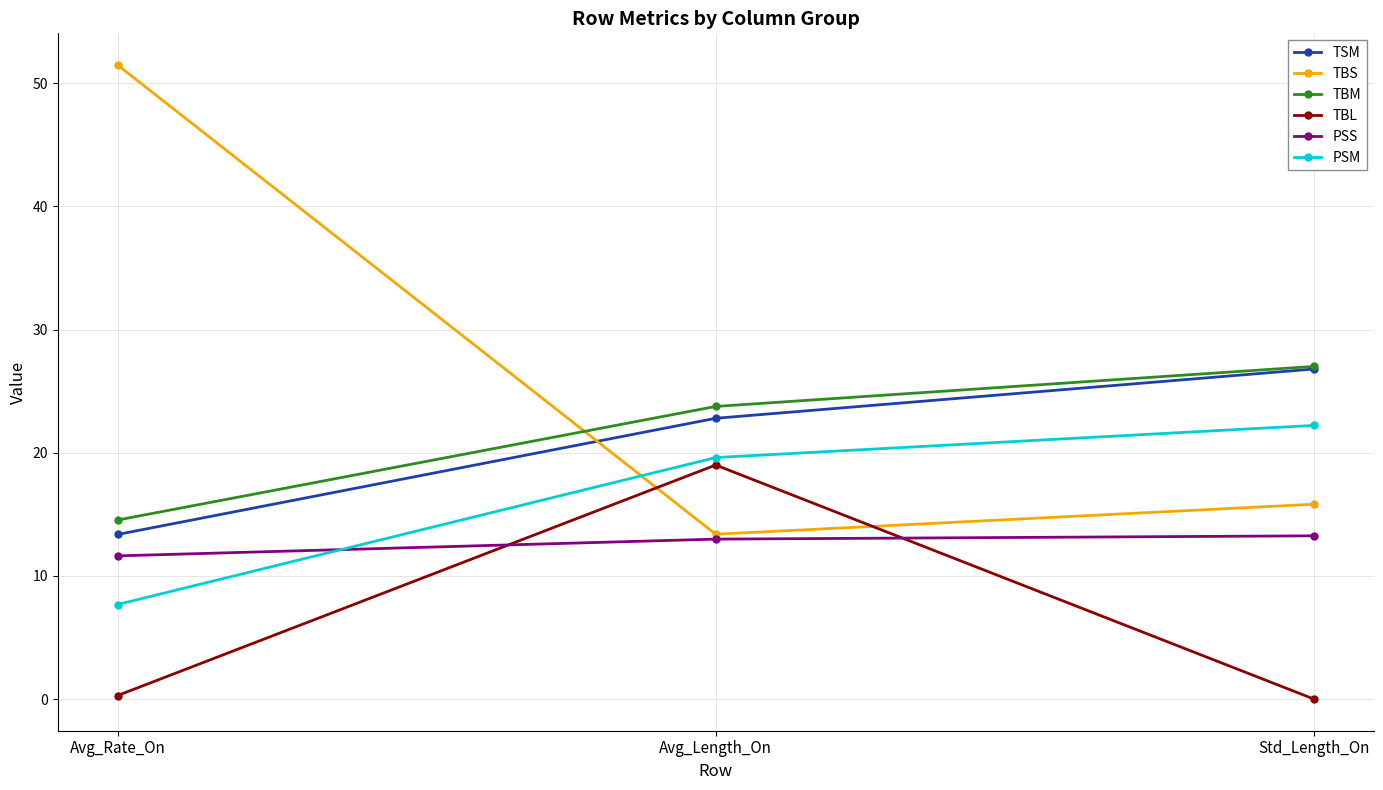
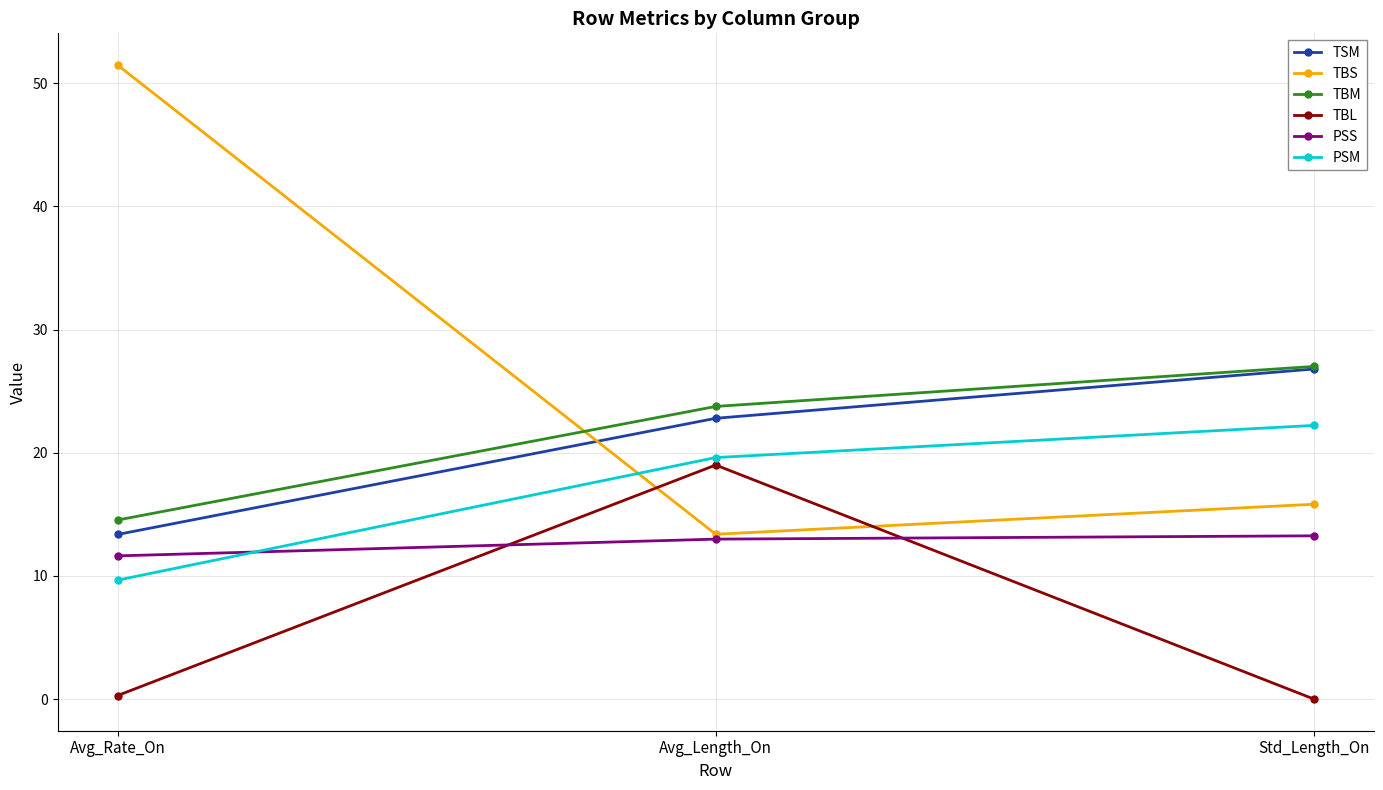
  {
    "TSM": {
      "Avg_Rate_On": 13.4,
      "Avg_Length_On": 22.8,
      "Std_Length_On": 26.8
    },
    "TBS": {
      "Avg_Rate_On": 51.5,
      "Avg_Length_On": 13.4,
      "Std_Length_On": 15.8
    },
    "TBM": {
      "Avg_Rate_On": 14.5,
      "Avg_Length_On": 23.8,
      "Std_Length_On": 27.0
    },
    "TBL": {
      "Avg_Rate_On": 0.3,
      "Avg_Length_On": 19.0,
      "Std_Length_On": 0.0
    },
    "PSS": {
      "Avg_Rate_On": 11.6,
      "Avg_Length_On": 13.0,
      "Std_Length_On": 13.3
    },
    "PSM": {
-     "Avg_Rate_On": 7.7,
+     "Avg_Rate_On": 9.7,
      "Avg_Length_On": 19.6,
      "Std_Length_On": 22.2
    }
  }
